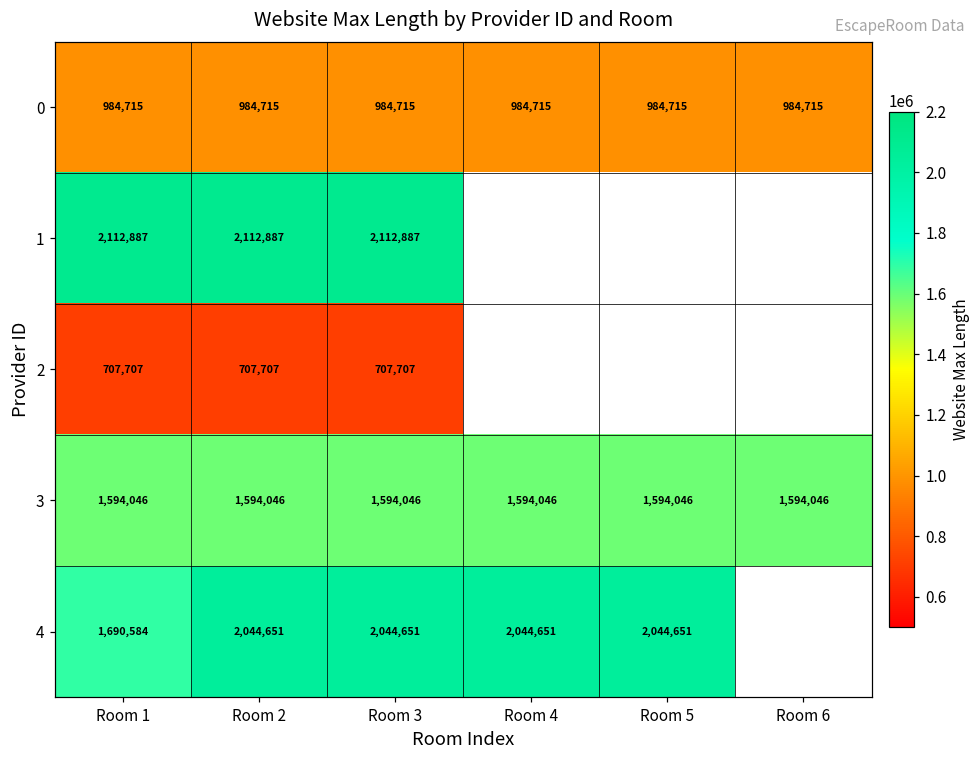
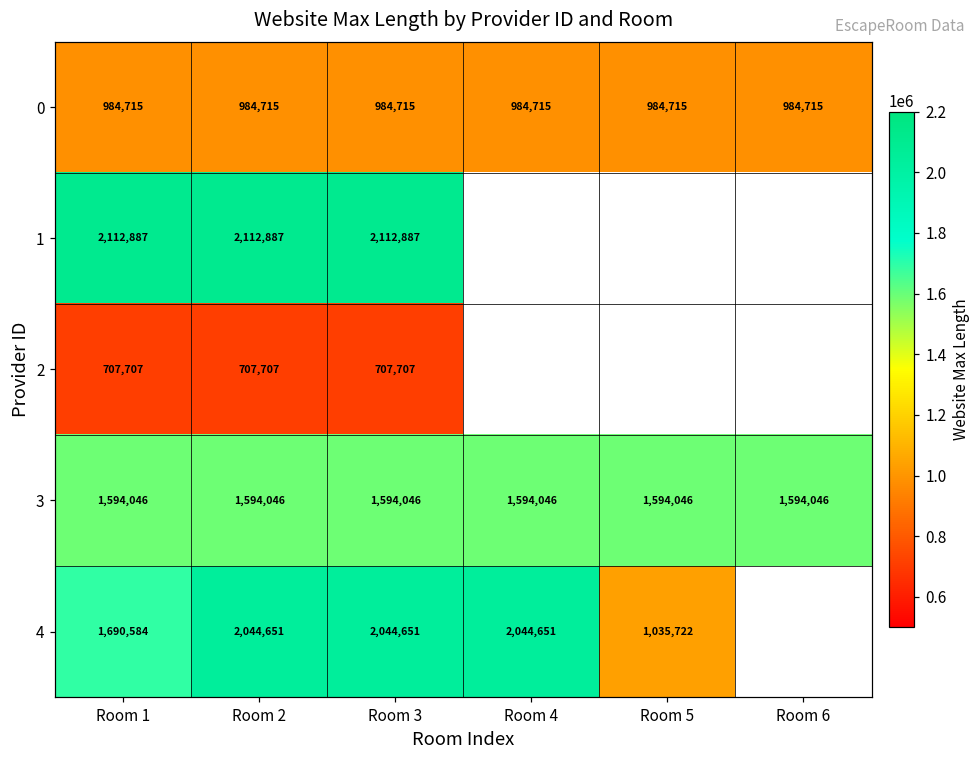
  {
    "0": {
      "Room 1": "984,715",
      "Room 2": "984,715",
      "Room 3": "984,715",
      "Room 4": "984,715",
      "Room 5": "984,715",
      "Room 6": "984,715"
    },
    "1": {
      "Room 1": "2,112,887",
      "Room 2": "2,112,887",
      "Room 3": "2,112,887"
    },
    "2": {
      "Room 1": "707,707",
      "Room 2": "707,707",
      "Room 3": "707,707"
    },
    "3": {
      "Room 1": "1,594,046",
      "Room 2": "1,594,046",
      "Room 3": "1,594,046",
      "Room 4": "1,594,046",
      "Room 5": "1,594,046",
      "Room 6": "1,594,046"
    },
    "4": {
      "Room 1": "1,690,584",
      "Room 2": "2,044,651",
      "Room 3": "2,044,651",
      "Room 4": "2,044,651",
-     "Room 5": "2,044,651"
+     "Room 5": "1,035,722"
    }
  }
